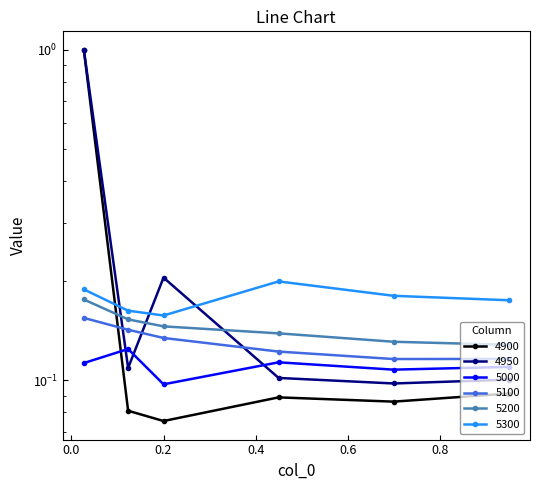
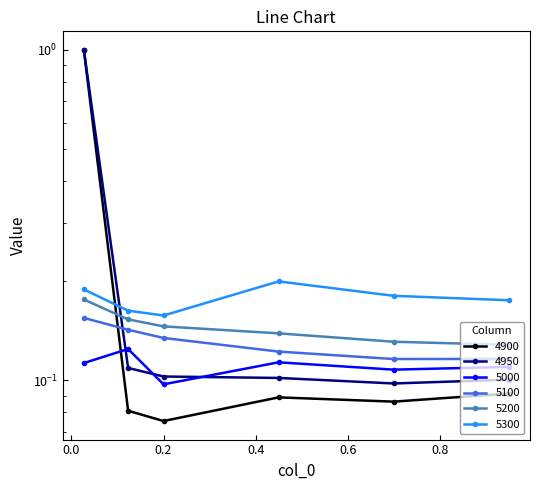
  {
    "4900": {
      "0.2": 0.075
    },
    "4950": {
-     "0.2": 0.20
+     "0.2": 0.103
    },
    "5000": {
      "0.2": 0.097
    },
    "5300": {
      "0.2": 0.16
    }
  }
